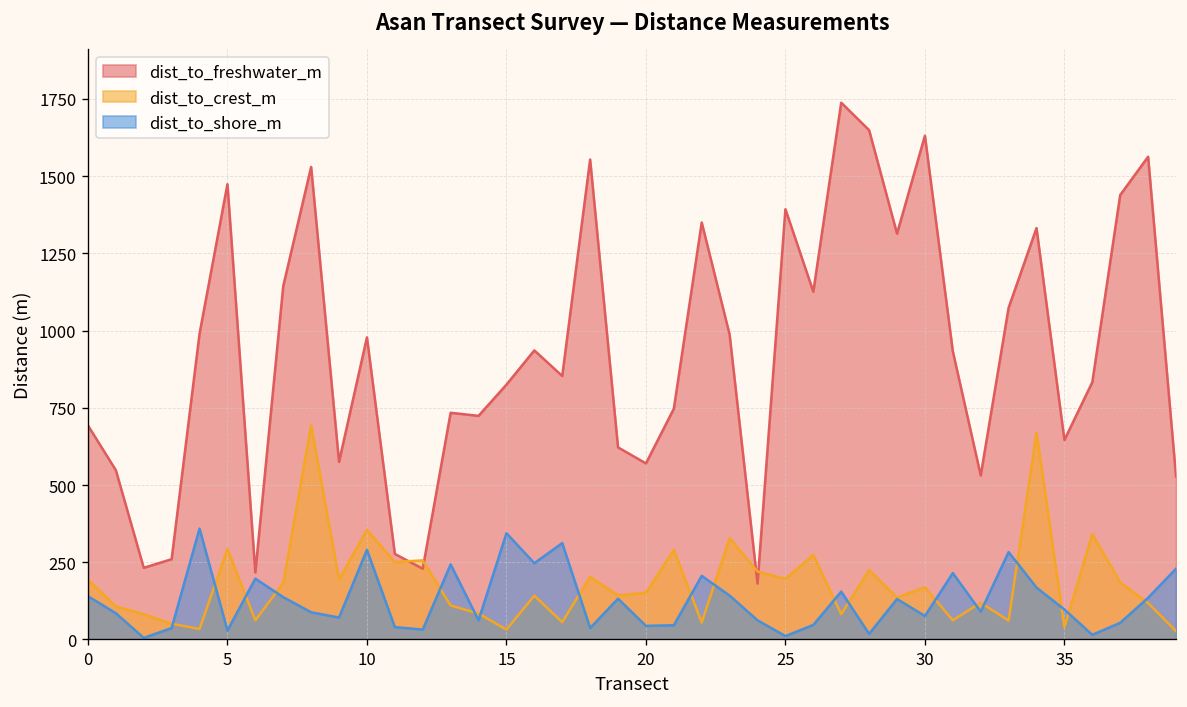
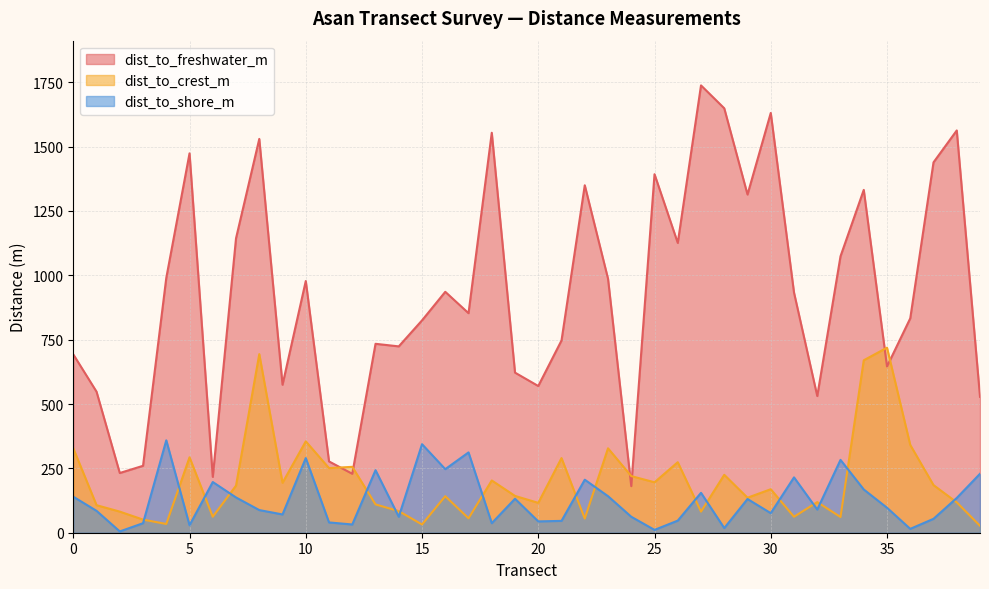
  {
    "dist_to_freshwater_m": {
      "0": 690,
      "5": 1470,
      "10": 980,
      "15": 830,
      "20": 570,
      "25": 1390,
      "30": 1630,
      "35": 650
    },
    "dist_to_crest_m": {
-     "0": 190,
+     "0": 330,
      "5": 290,
      "10": 360,
      "15": 30,
-     "20": 150,
+     "20": 120,
      "25": 200,
      "30": 170,
-     "35": 40
+     "35": 720
    },
    "dist_to_shore_m": {
      "0": 140,
      "5": 30,
      "10": 290,
      "15": 340,
      "20": 40,
      "25": 10,
      "30": 80,
      "35": 100
    }
  }
